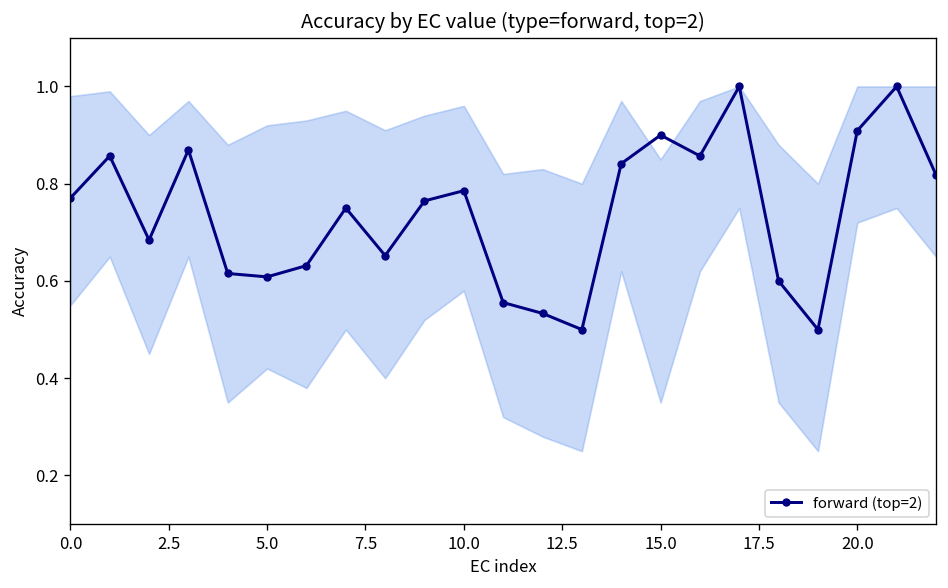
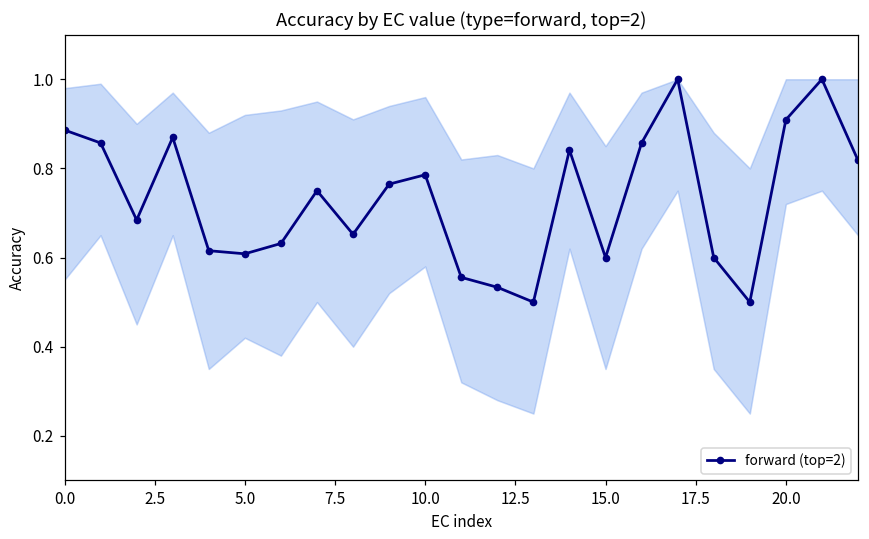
  {
    "forward (top=2)": {
-     "0.0": 0.77,
+     "0.0": 0.89,
      "5.0": 0.61,
      "10.0": 0.79,
-     "15.0": 0.9,
+     "15.0": 0.6,
      "20.0": 0.91
    }
  }
